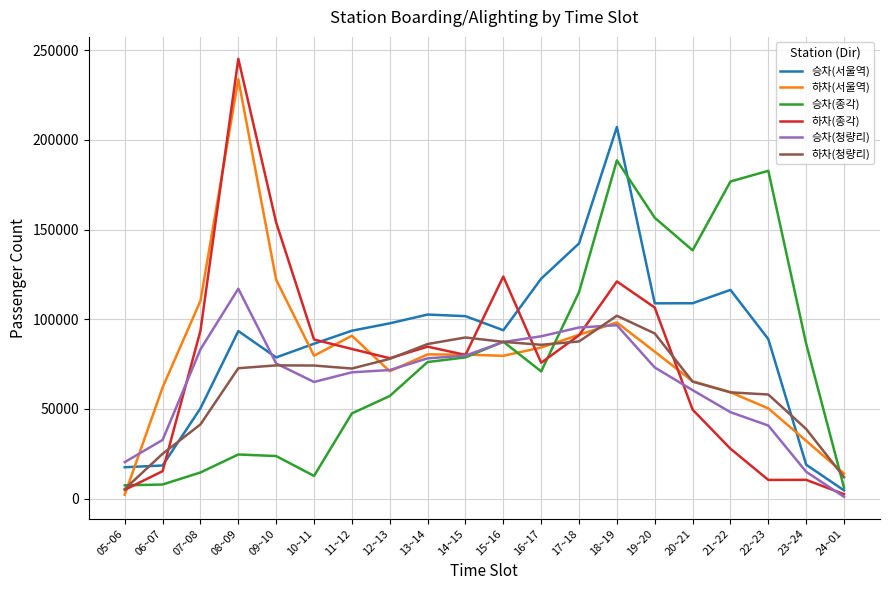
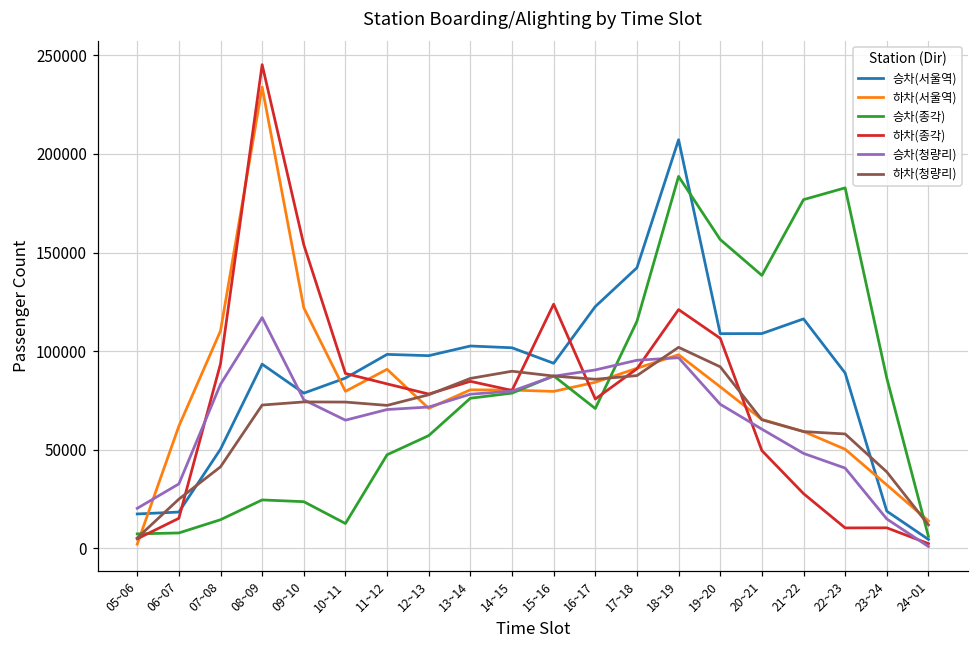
  {
    "승차(서울역)": {
      "05~06": 17000,
      "06~07": 18000,
      "07~08": 50000,
      "08~09": 93000,
      "09~10": 79000,
      "10~11": 86000,
-     "11~12": 94000,
+     "11~12": 98000,
      "12~13": 98000,
      "13~14": 103000,
      "14~15": 102000,
      "15~16": 94000,
      "16~17": 123000,
      "17~18": 142000,
      "18~19": 207000,
      "19~20": 109000,
      "20~21": 109000,
      "21~22": 116000,
      "22~23": 89000,
      "23~24": 19000,
      "24~01": 5000
    },
    "하차(서울역)": {
      "05~06": 2000,
      "06~07": 62000,
      "07~08": 110000,
      "08~09": 234000,
      "09~10": 122000,
      "10~11": 80000,
      "11~12": 91000,
      "13~14": 80000,
      "15~16": 80000,
      "16~17": 84000,
      "18~19": 98000,
      "19~20": 82000,
      "22~23": 50000,
      "23~24": 32000,
      "24~01": 14000
    },
    "승차(종각)": {
      "05~06": 7000,
      "06~07": 8000,
      "07~08": 15000,
      "08~09": 25000,
      "09~10": 24000,
      "10~11": 13000,
      "11~12": 47000,
      "12~13": 57000,
      "13~14": 76000,
      "16~17": 71000,
      "17~18": 115000,
      "18~19": 189000,
      "19~20": 157000,
      "20~21": 138000,
      "21~22": 177000,
      "22~23": 183000,
      "23~24": 86000,
      "24~01": 6000
    },
    "하차(종각)": {
      "06~07": 15000,
      "07~08": 94000,
      "08~09": 245000,
      "09~10": 154000,
      "10~11": 89000,
      "11~12": 83000,
      "13~14": 85000,
      "15~16": 124000,
      "16~17": 76000,
      "18~19": 121000,
      "19~20": 107000,
      "20~21": 50000,
      "21~22": 28000,
      "22~23": 10000,
      "23~24": 10000,
      "24~01": 2000
    },
    "승차(청량리)": {
      "05~06": 20000,
      "06~07": 33000,
      "07~08": 83000,
      "08~09": 117000,
      "10~11": 65000,
      "11~12": 70000,
      "13~14": 78000,
      "16~17": 90000,
      "17~18": 95000,
      "18~19": 97000,
      "19~20": 73000,
      "20~21": 60000,
      "21~22": 48000,
      "22~23": 41000,
      "23~24": 15000,
      "24~01": 1000
    },
    "하차(청량리)": {
      "06~07": 25000,
      "07~08": 41000,
      "08~09": 73000,
      "10~11": 74000,
      "11~12": 73000,
      "13~14": 86000,
      "14~15": 90000,
      "16~17": 86000,
      "17~18": 88000,
      "18~19": 102000,
      "19~20": 92000,
      "22~23": 58000,
      "23~24": 39000,
      "24~01": 12000
    }
  }
